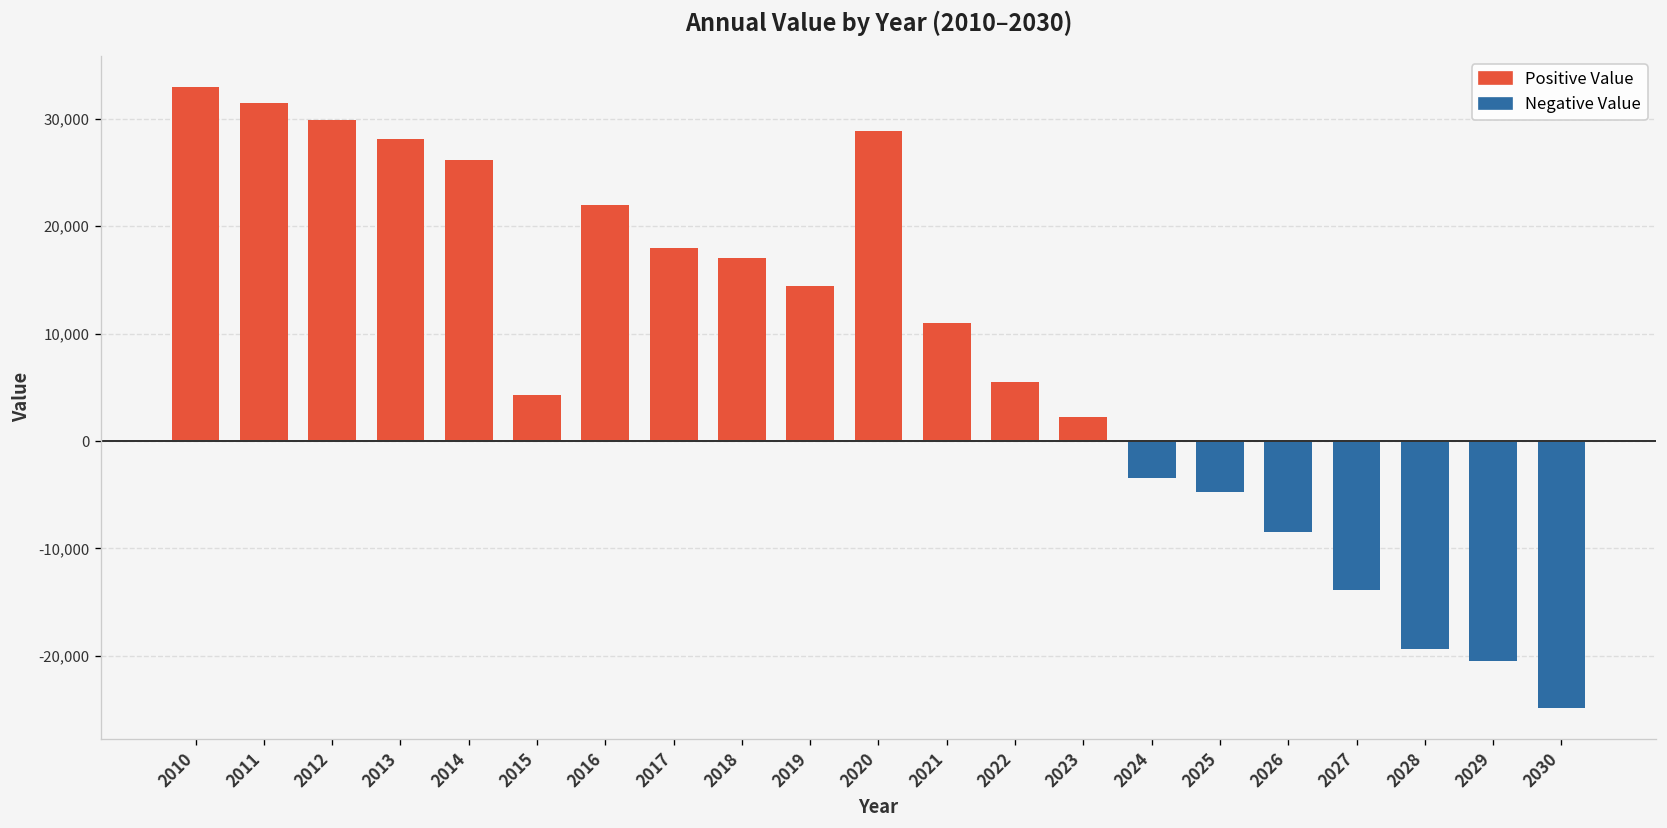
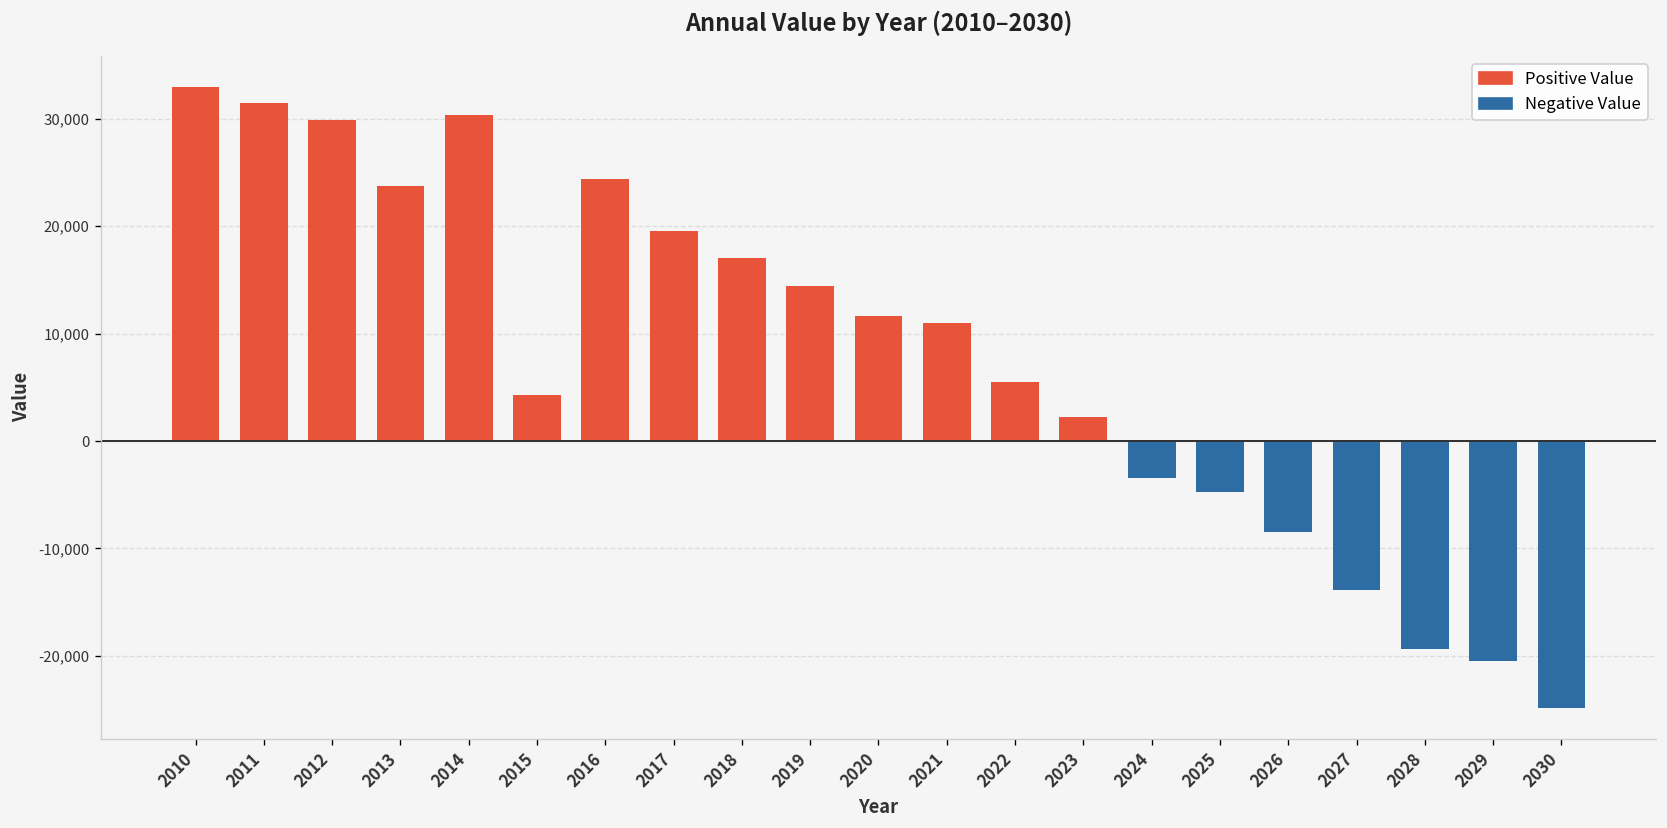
  {
    "Positive Value": {
      "2010": "33,000",
      "2011": "31,000",
      "2012": "30,000",
-     "2013": "28,000",
-     "2014": "26,000",
+     "2013": "24,000",
+     "2014": "30,000",
      "2015": "4,000",
-     "2016": "22,000",
-     "2017": "18,000",
+     "2016": "24,000",
+     "2017": "20,000",
      "2018": "17,000",
      "2019": "14,000",
-     "2020": "29,000",
+     "2020": "12,000",
      "2021": "11,000",
      "2022": "6,000",
      "2023": "2,000",
      "2024": "0",
      "2025": "0",
      "2026": "0",
      "2027": "0",
      "2028": "0",
      "2029": "0",
      "2030": "0"
    },
    "Negative Value": {
      "2010": "0",
      "2011": "0",
      "2012": "0",
      "2013": "0",
      "2014": "0",
      "2015": "0",
      "2016": "0",
      "2017": "0",
      "2018": "0",
      "2019": "0",
      "2020": "0",
      "2021": "0",
      "2022": "0",
      "2023": "0",
      "2024": "-3,000",
      "2025": "-5,000",
      "2026": "-8,000",
      "2027": "-14,000",
      "2028": "-19,000",
      "2029": "-20,000",
      "2030": "-25,000"
    }
  }
